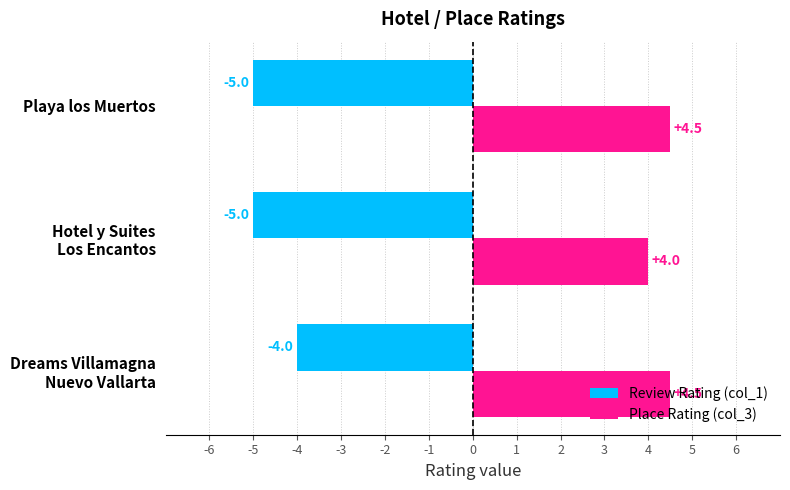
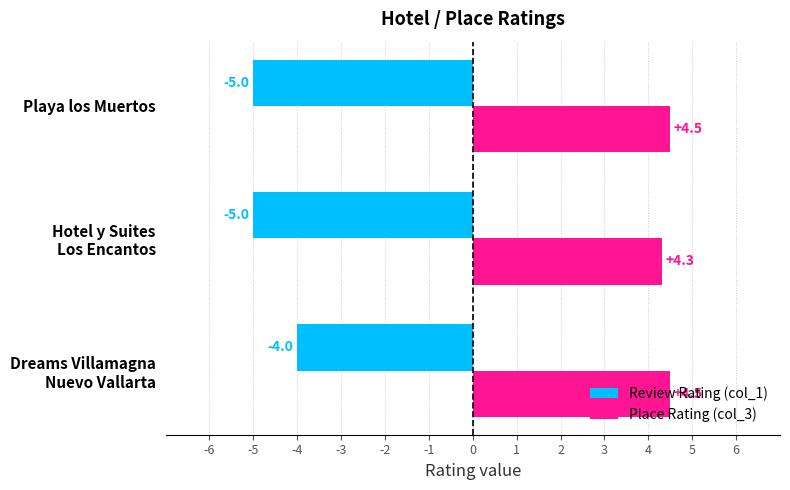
  {
    "Review Rating (col_1)": {
      "Playa los Muertos": "-5.0",
      "Hotel y Suites Los Encantos": "-5.0",
      "Dreams Villamagna Nuevo Vallarta": "-4.0"
    },
    "Place Rating (col_3)": {
      "Playa los Muertos": "+4.5",
-     "Hotel y Suites Los Encantos": "+4.0",
+     "Hotel y Suites Los Encantos": "+4.3",
      "Dreams Villamagna Nuevo Vallarta": "+4.5"
    }
  }
